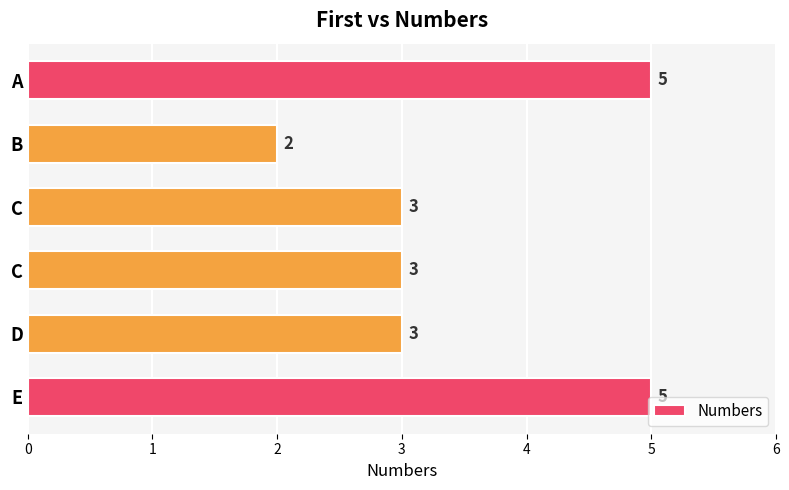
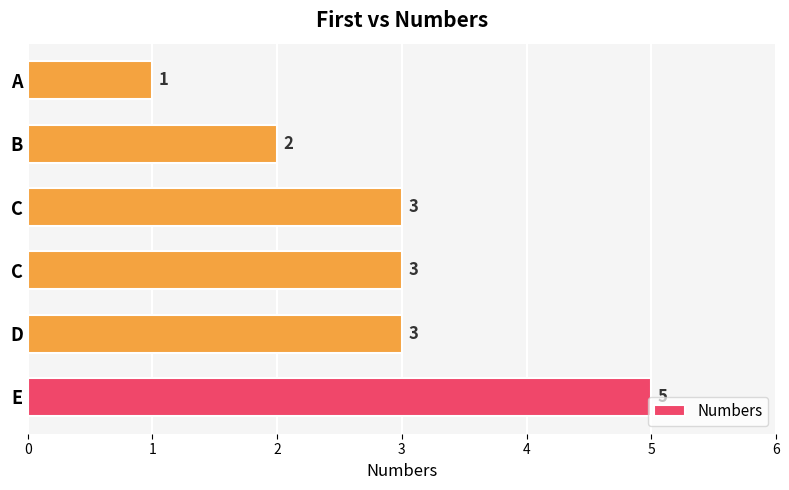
  {
-   "A": 5,
+   "A": 1,
    "B": 2,
    "D": 3
  }
